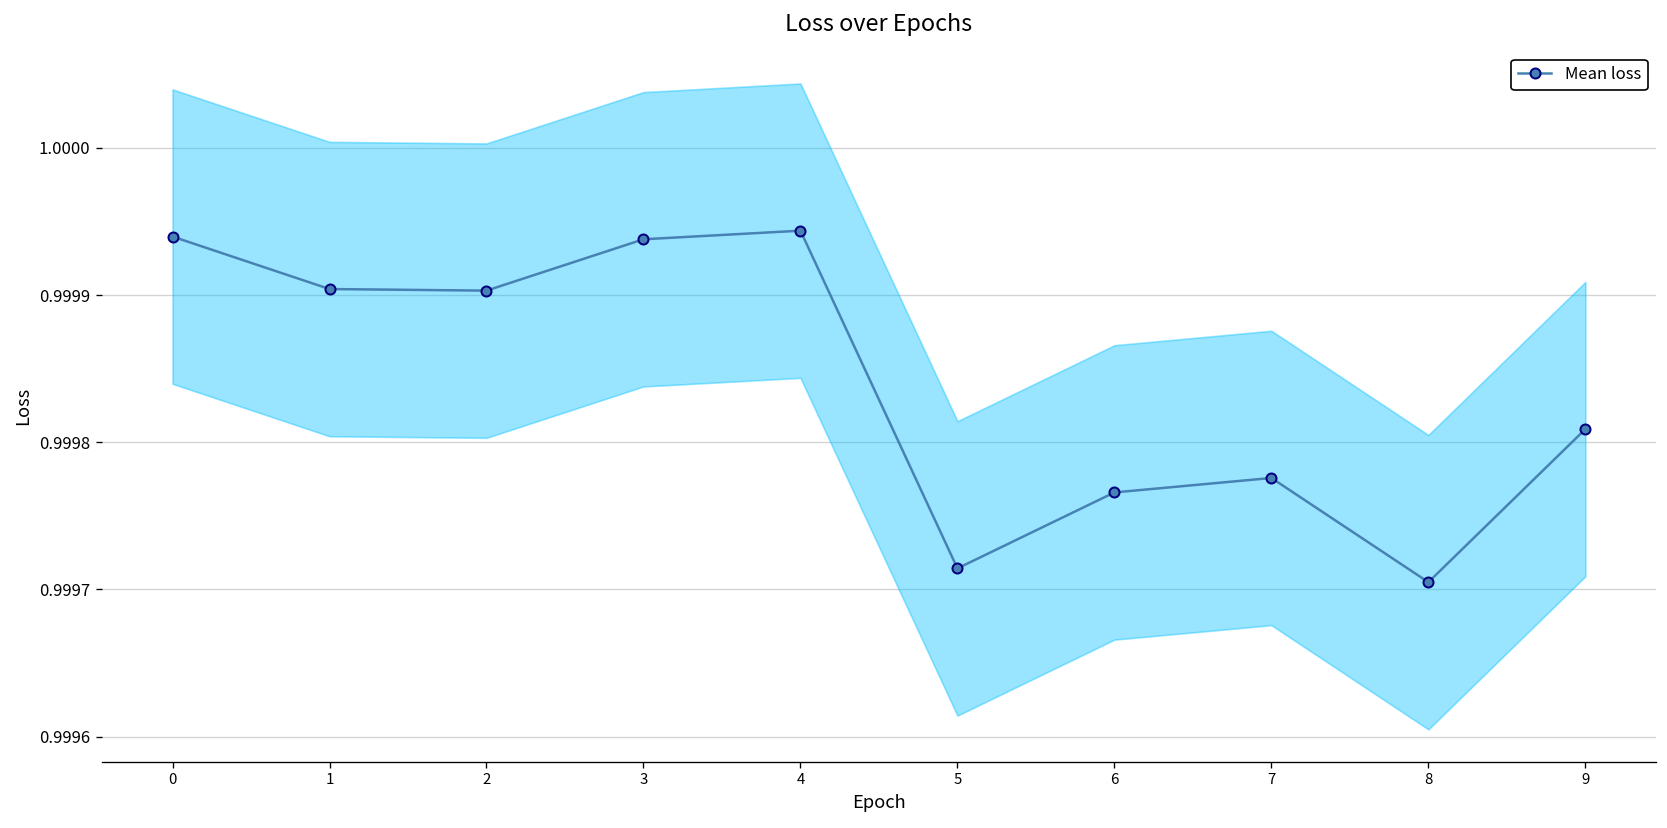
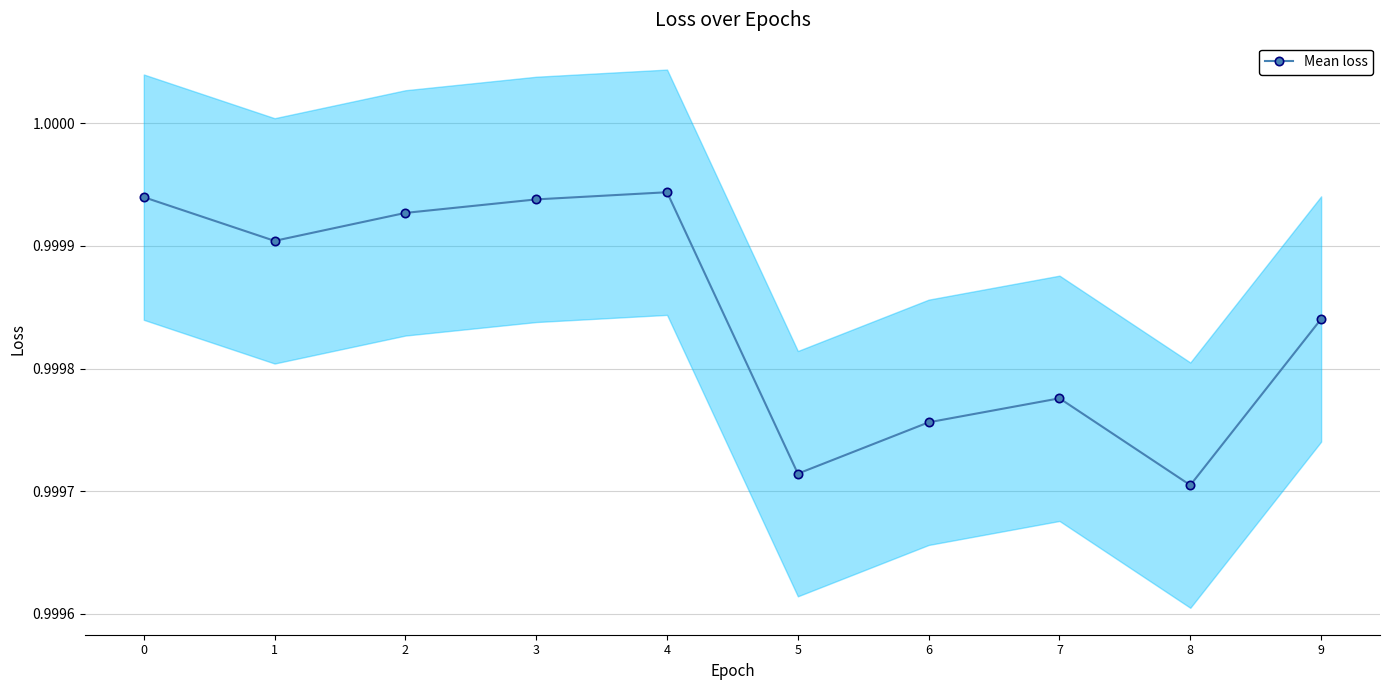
  {
    "Mean loss": {
      "0": 0.999940,
      "1": 0.999904,
-     "2": 0.999903,
+     "2": 0.999927,
      "3": 0.999938,
      "4": 0.999944,
      "5": 0.999714,
-     "6": 0.999766,
+     "6": 0.999756,
      "7": 0.999776,
      "8": 0.999705,
-     "9": 0.999809
+     "9": 0.999840
    }
  }
